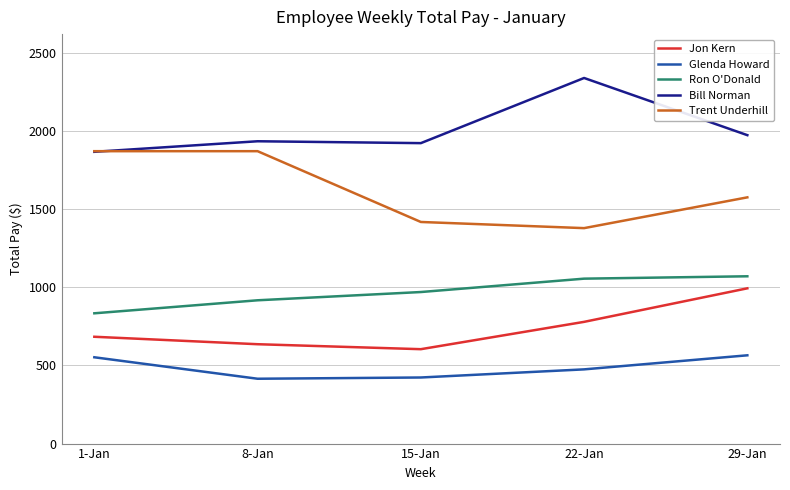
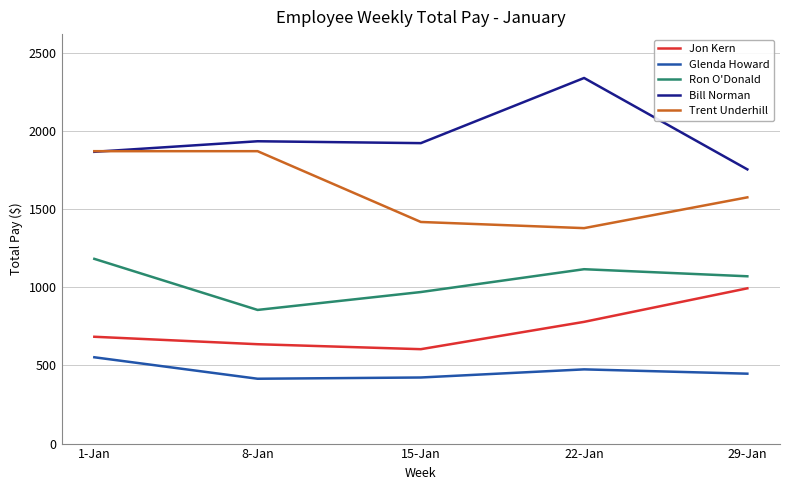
  {
    "Glenda Howard": {
      "1-Jan": 550,
      "8-Jan": 420,
      "15-Jan": 420,
      "22-Jan": 480,
-     "29-Jan": 570
+     "29-Jan": 450
    },
    "Ron O'Donald": {
-     "1-Jan": 830,
-     "8-Jan": 920,
+     "1-Jan": 1180,
+     "8-Jan": 860,
      "15-Jan": 970,
-     "22-Jan": 1060,
+     "22-Jan": 1120,
      "29-Jan": 1070
    },
    "Bill Norman": {
      "8-Jan": 1940,
      "15-Jan": 1920,
      "22-Jan": 2340,
-     "29-Jan": 1970
+     "29-Jan": 1760
    }
  }
